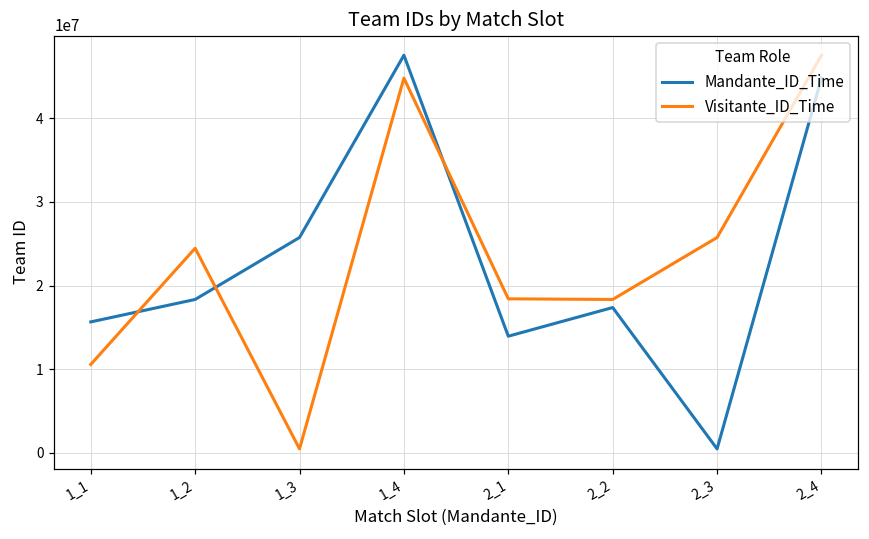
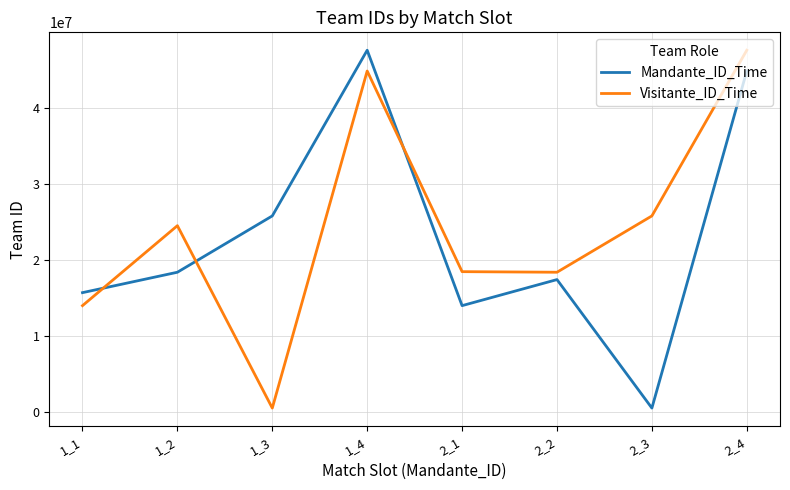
  {
    "Mandante_ID_Time": {
      "1_1": 16000000,
      "1_2": 18000000,
      "1_3": 26000000,
      "1_4": 48000000,
      "2_1": 14000000,
      "2_2": 17000000,
      "2_3": 0
    },
    "Visitante_ID_Time": {
-     "1_1": 11000000,
+     "1_1": 14000000,
      "1_2": 24000000,
      "1_3": 0,
      "1_4": 45000000,
      "2_1": 18000000,
      "2_2": 18000000,
      "2_3": 26000000
    }
  }
